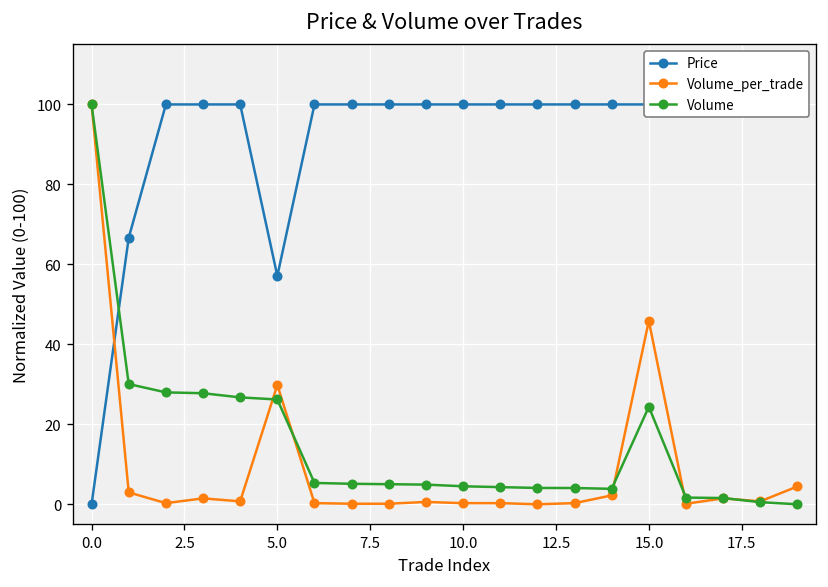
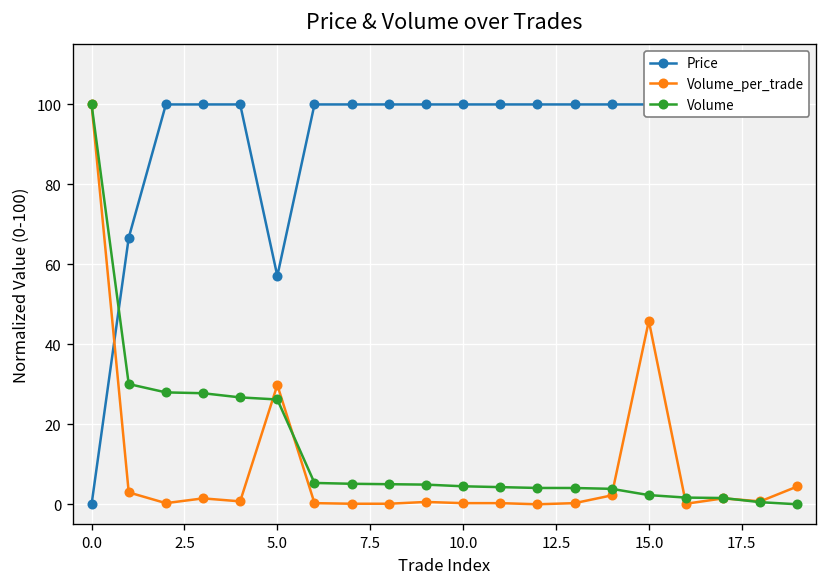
  {
    "Price": {
      "0.0": 0,
      "5.0": 57,
      "10.0": 100
    },
    "Volume_per_trade": {
      "5.0": 30,
      "10.0": 0,
      "15.0": 46
    },
    "Volume": {
      "5.0": 26,
      "10.0": 4,
-     "15.0": 24
+     "15.0": 2
    }
  }
